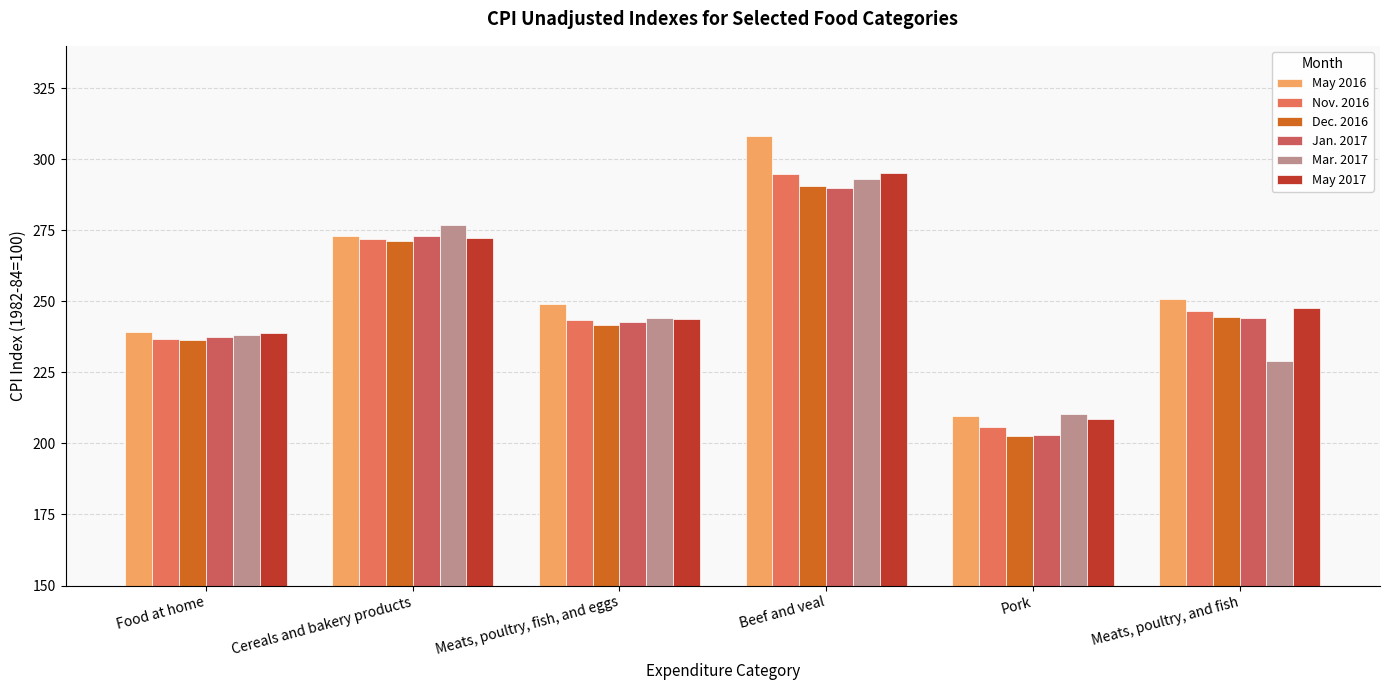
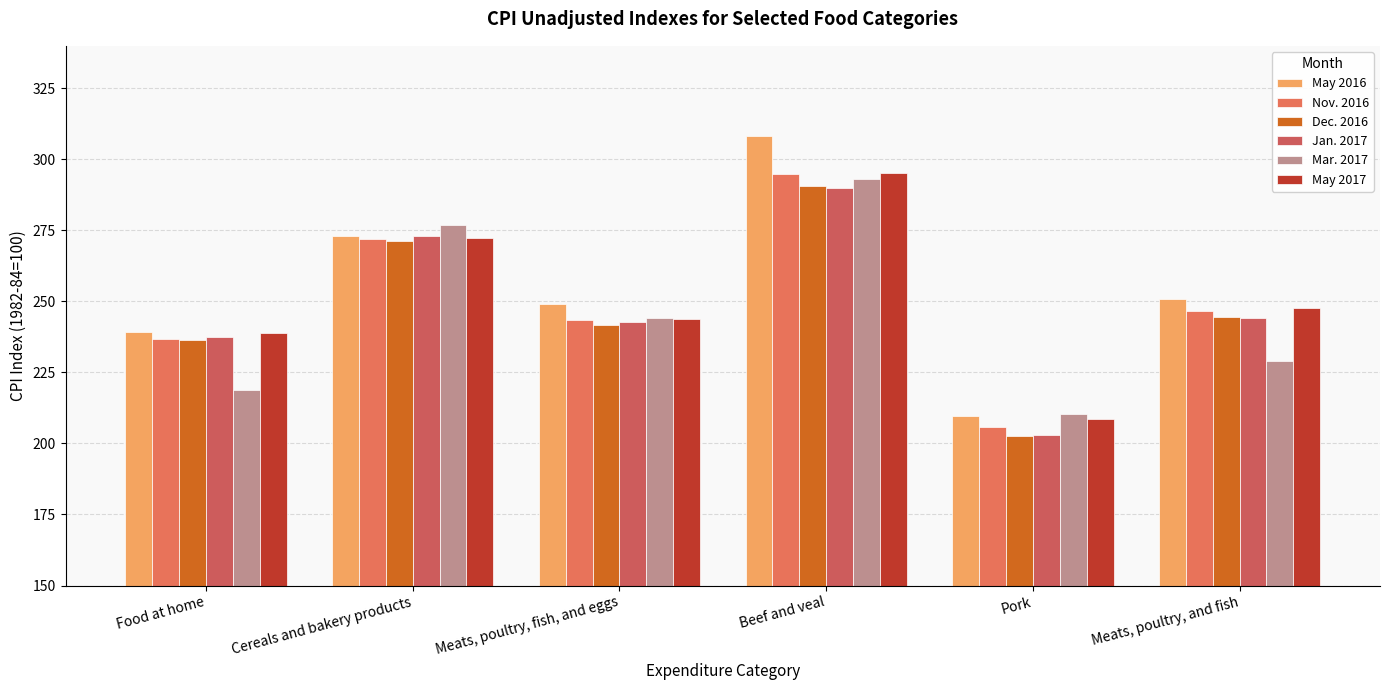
  {
    "Mar. 2017": {
-     "Food at home": 238,
+     "Food at home": 219,
      "Cereals and bakery products": 277,
      "Meats, poultry, fish, and eggs": 244,
      "Beef and veal": 293,
      "Pork": 210,
      "Meats, poultry, and fish": 229
    }
  }
